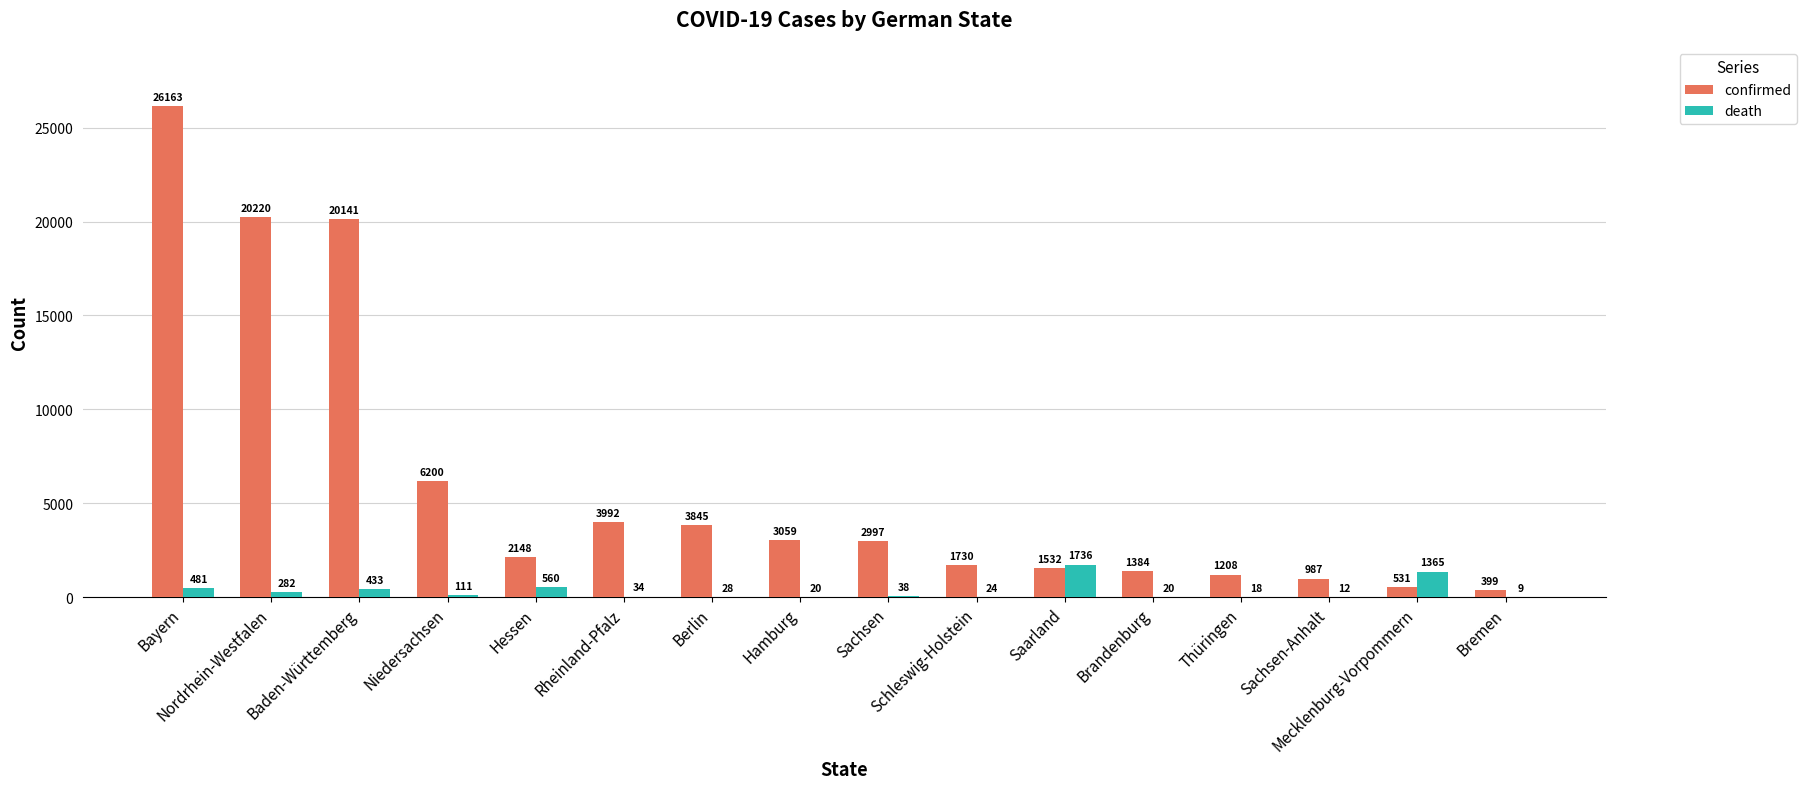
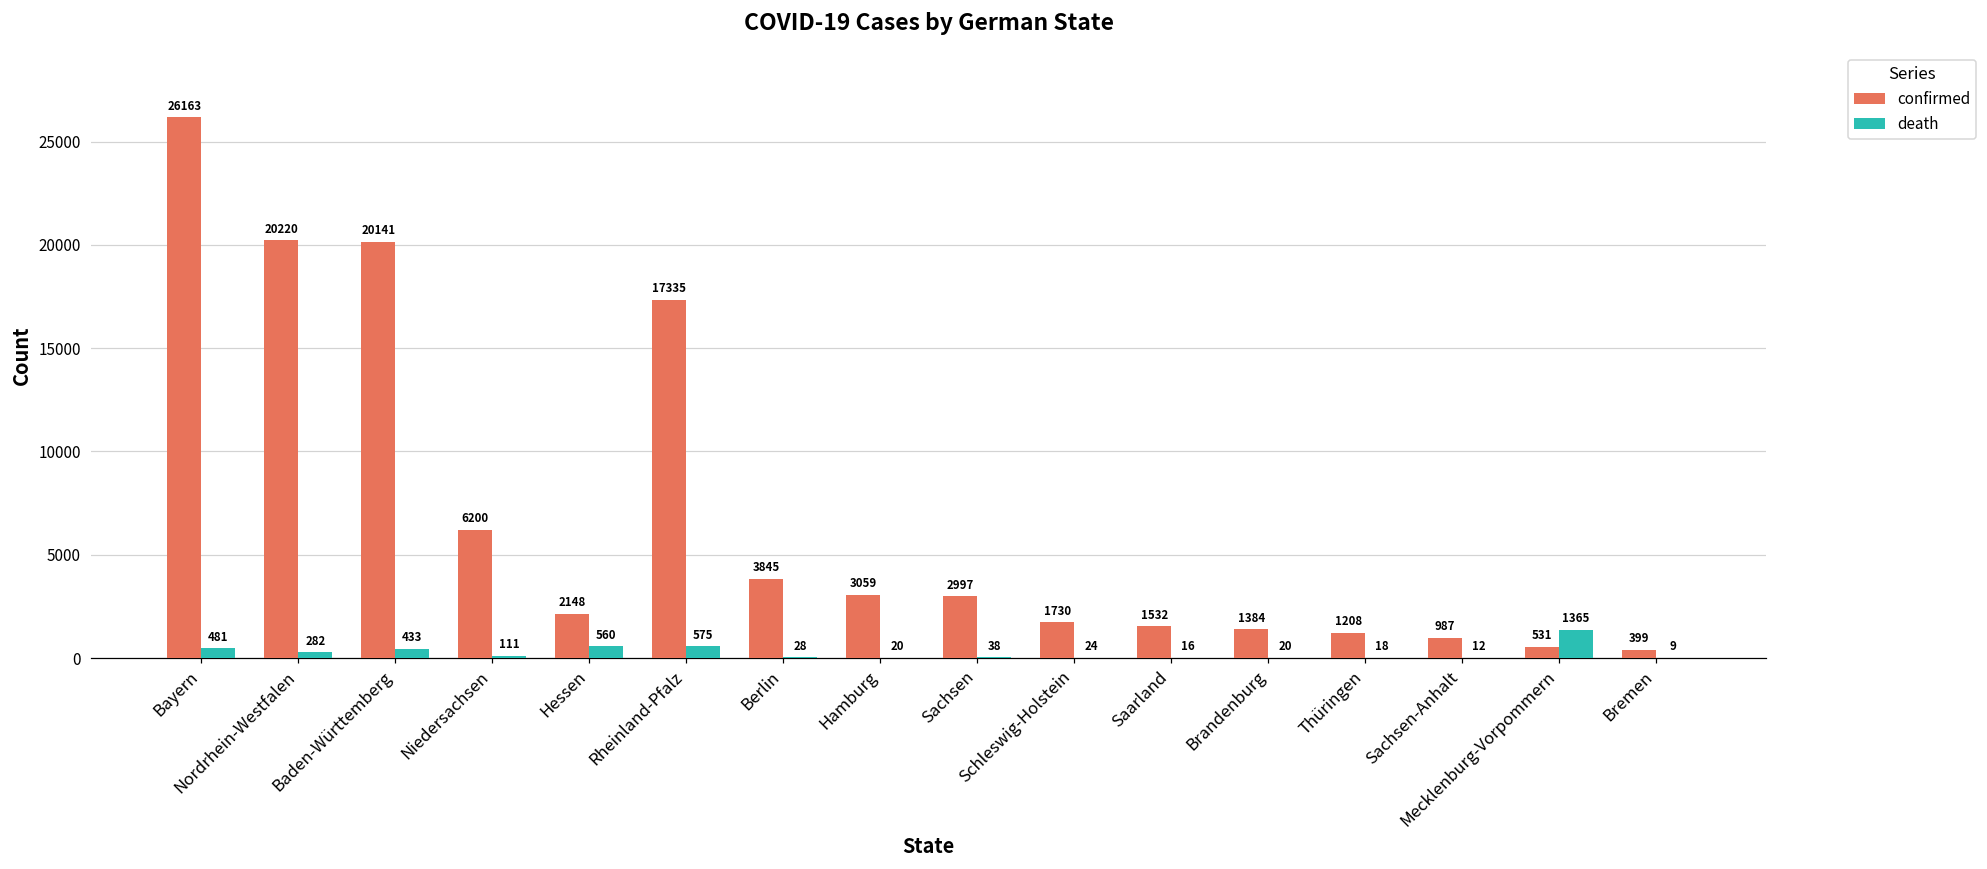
  {
    "confirmed": {
      "Bayern": 26163,
      "Nordrhein-Westfalen": 20220,
      "Baden-Württemberg": 20141,
      "Niedersachsen": 6200,
      "Hessen": 2148,
-     "Rheinland-Pfalz": 3992,
+     "Rheinland-Pfalz": 17335,
      "Berlin": 3845,
      "Hamburg": 3059,
      "Sachsen": 2997,
      "Schleswig-Holstein": 1730,
      "Saarland": 1532,
      "Brandenburg": 1384,
      "Thüringen": 1208,
      "Sachsen-Anhalt": 987,
      "Mecklenburg-Vorpommern": 531,
      "Bremen": 399
    },
    "death": {
      "Bayern": 481,
      "Nordrhein-Westfalen": 282,
      "Baden-Württemberg": 433,
      "Niedersachsen": 111,
      "Hessen": 560,
-     "Rheinland-Pfalz": 34,
+     "Rheinland-Pfalz": 575,
      "Berlin": 28,
      "Hamburg": 20,
      "Sachsen": 38,
      "Schleswig-Holstein": 24,
-     "Saarland": 1736,
+     "Saarland": 16,
      "Brandenburg": 20,
      "Thüringen": 18,
      "Sachsen-Anhalt": 12,
      "Mecklenburg-Vorpommern": 1365,
      "Bremen": 9
    }
  }
